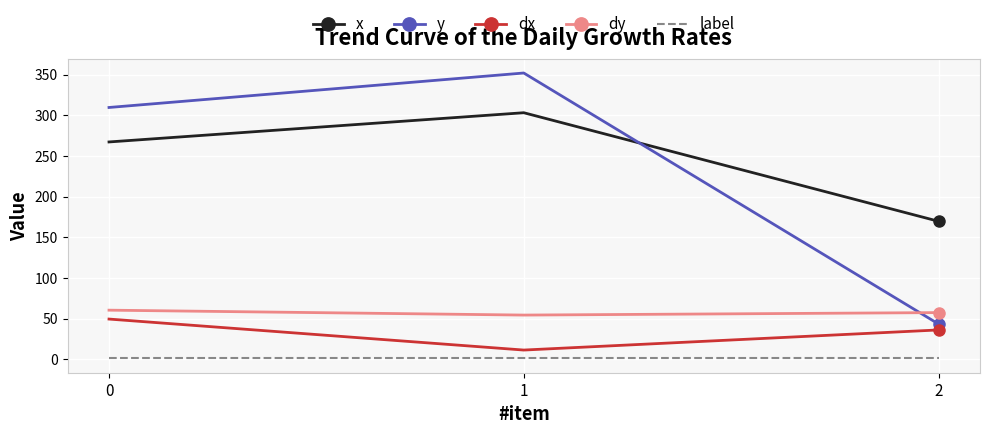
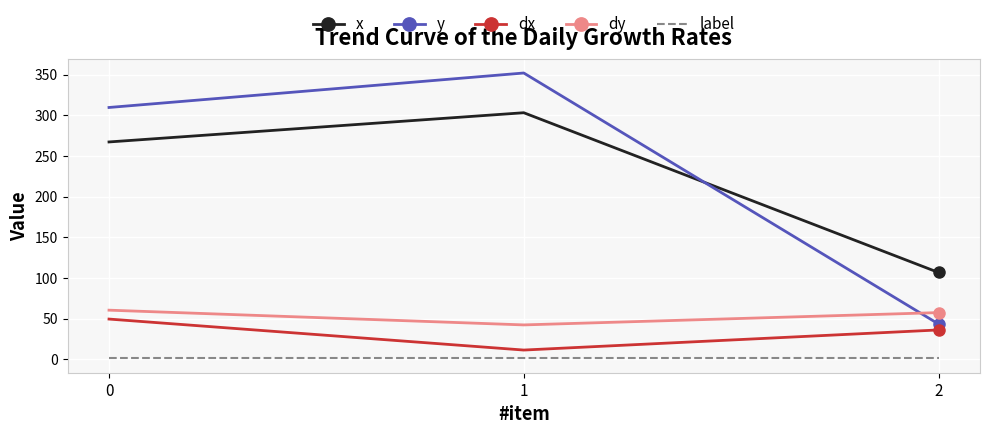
  {
    "x": {
      "0": 270,
      "1": 300,
-     "2": 170
+     "2": 110
    },
    "y": {
      "0": 310,
      "1": 350,
      "2": 40
    },
    "dx": {
      "0": 50,
      "1": 10,
      "2": 40
    },
    "dy": {
      "0": 60,
-     "1": 50,
+     "1": 40,
      "2": 60
    },
    "label": {
      "0": 0,
      "1": 0,
      "2": 0
    }
  }
